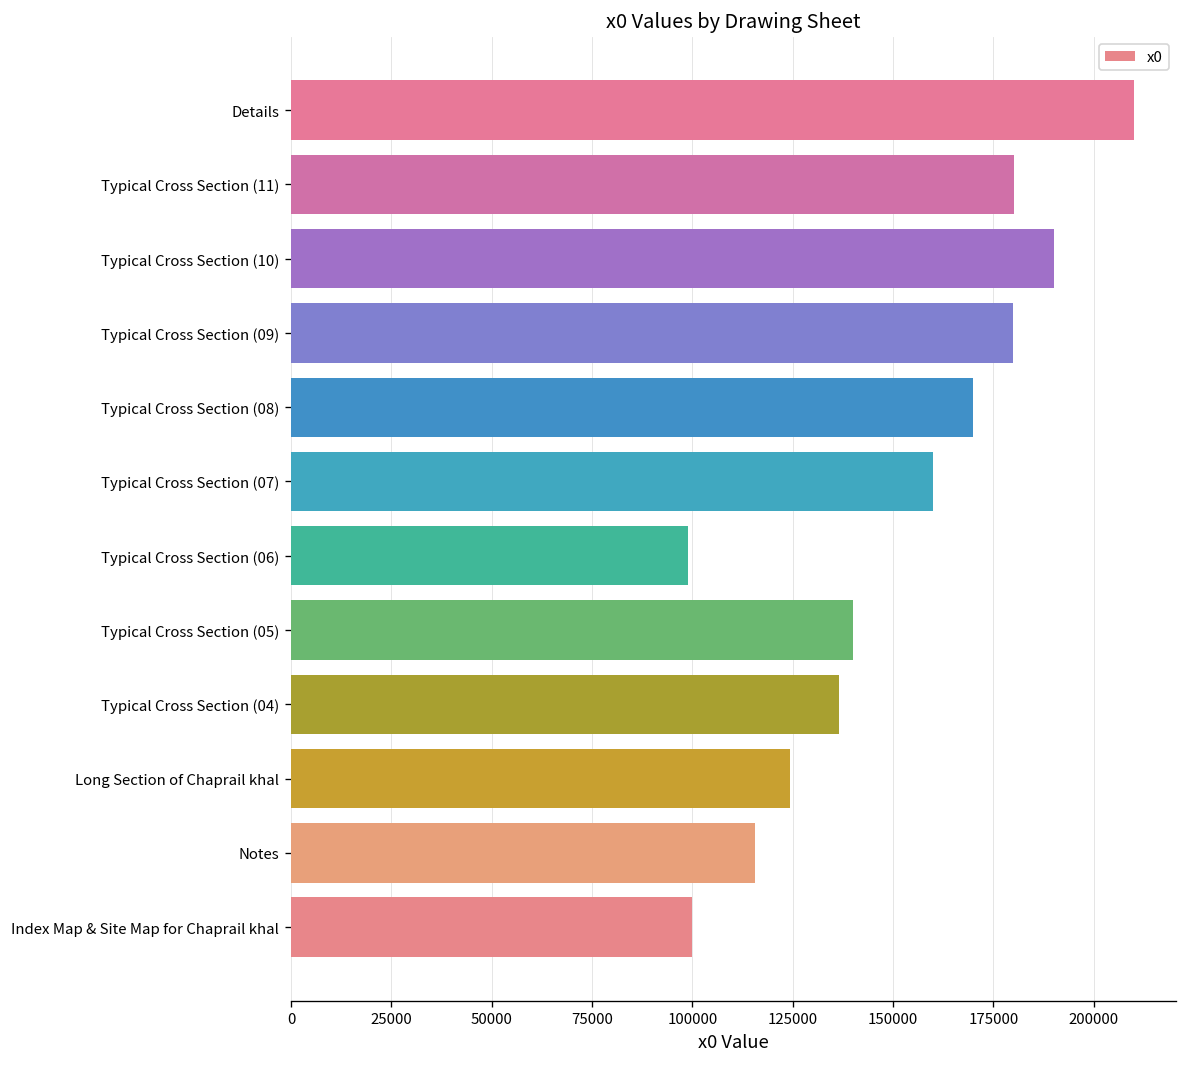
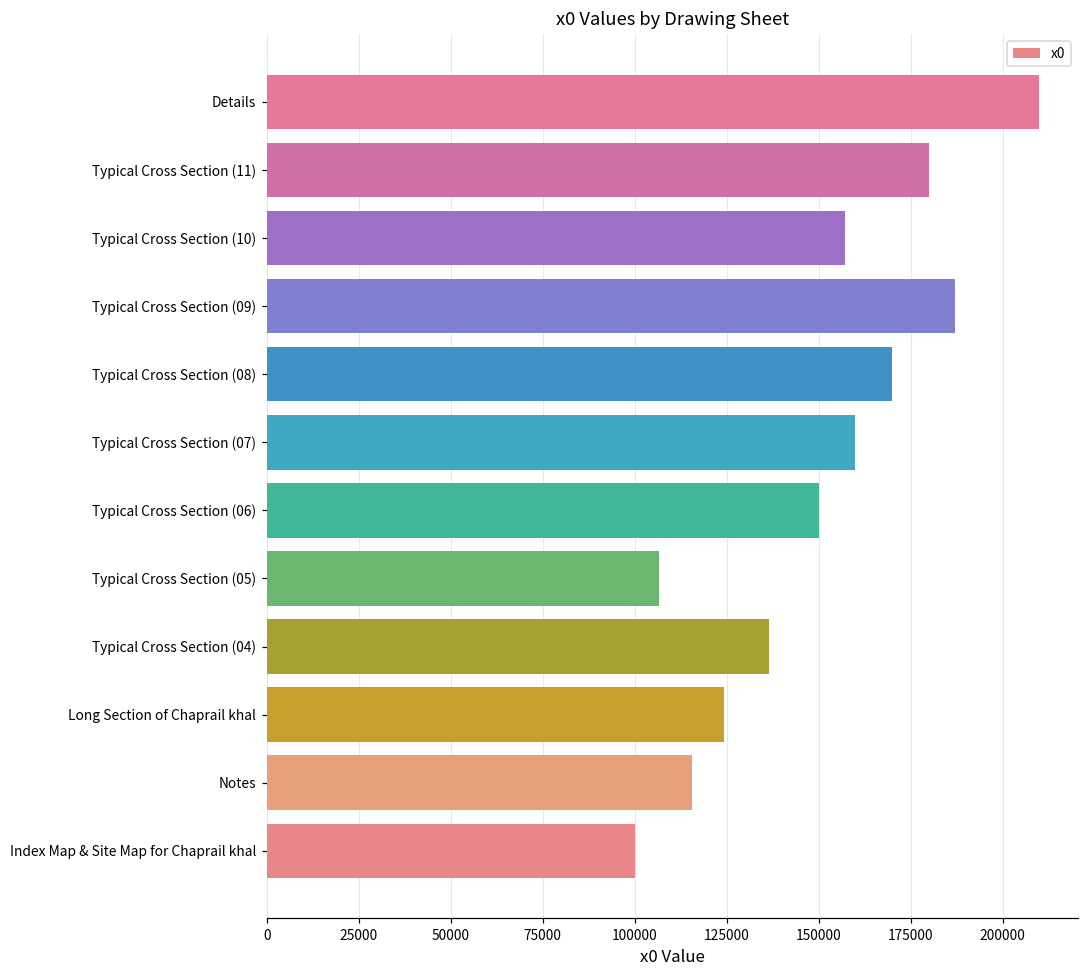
  {
    "Details": 210000,
    "Typical Cross Section (11)": 180000,
-   "Typical Cross Section (10)": 190000,
-   "Typical Cross Section (09)": 180000,
+   "Typical Cross Section (10)": 157000,
+   "Typical Cross Section (09)": 187000,
    "Typical Cross Section (08)": 170000,
    "Typical Cross Section (07)": 160000,
-   "Typical Cross Section (06)": 99000,
-   "Typical Cross Section (05)": 140000,
+   "Typical Cross Section (06)": 150000,
+   "Typical Cross Section (05)": 107000,
    "Typical Cross Section (04)": 137000,
    "Long Section of Chaprail khal": 124000,
    "Notes": 116000,
    "Index Map & Site Map for Chaprail khal": 100000
  }
